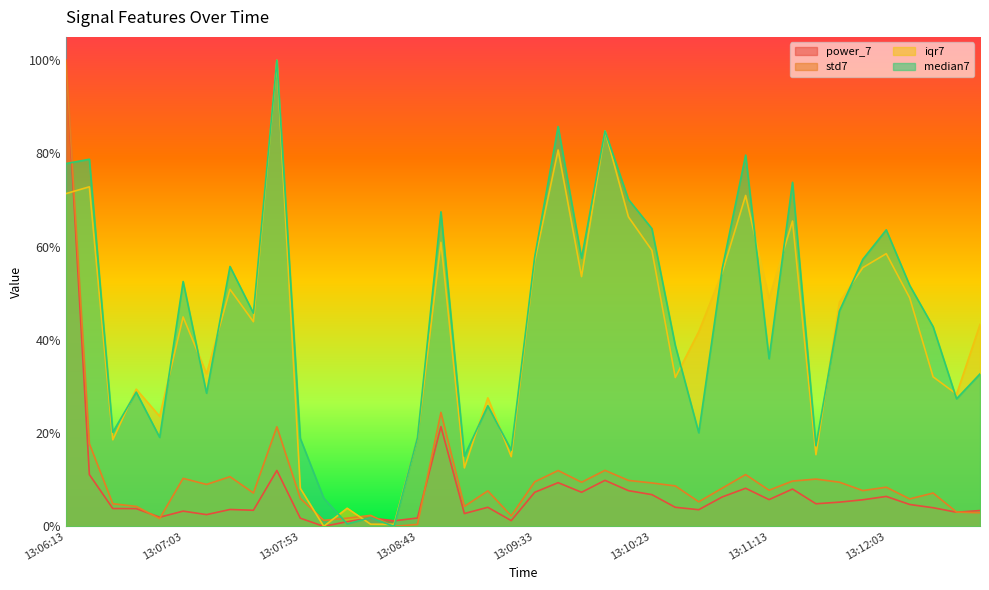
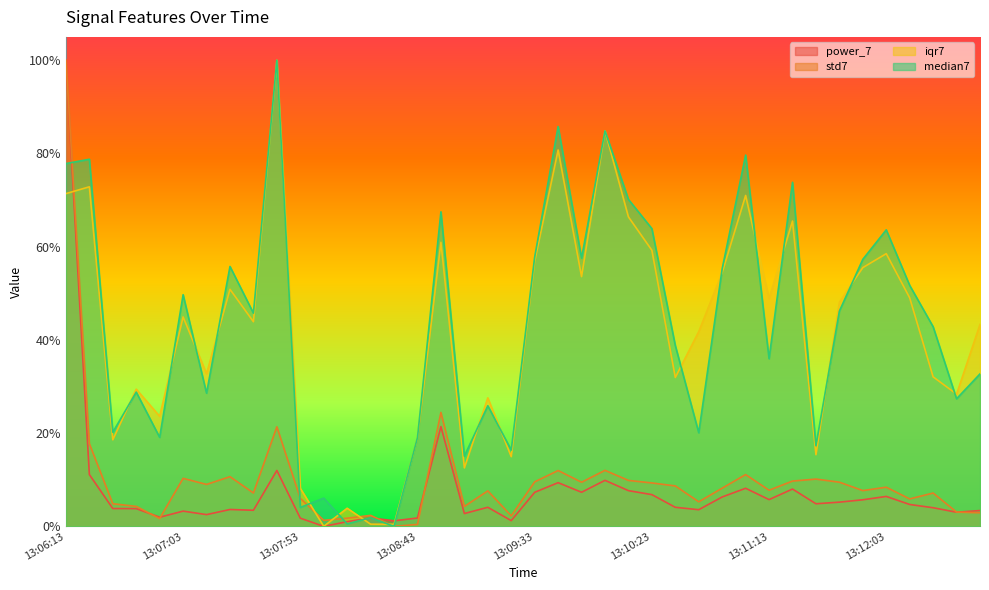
  {
    "median7": {
      "13:06:13": "78%",
-     "13:07:03": "53%",
-     "13:07:53": "19%",
+     "13:07:03": "50%",
+     "13:07:53": "4%",
      "13:09:33": "58%",
      "13:10:23": "64%",
      "13:11:13": "36%",
      "13:12:03": "64%"
    }
  }
